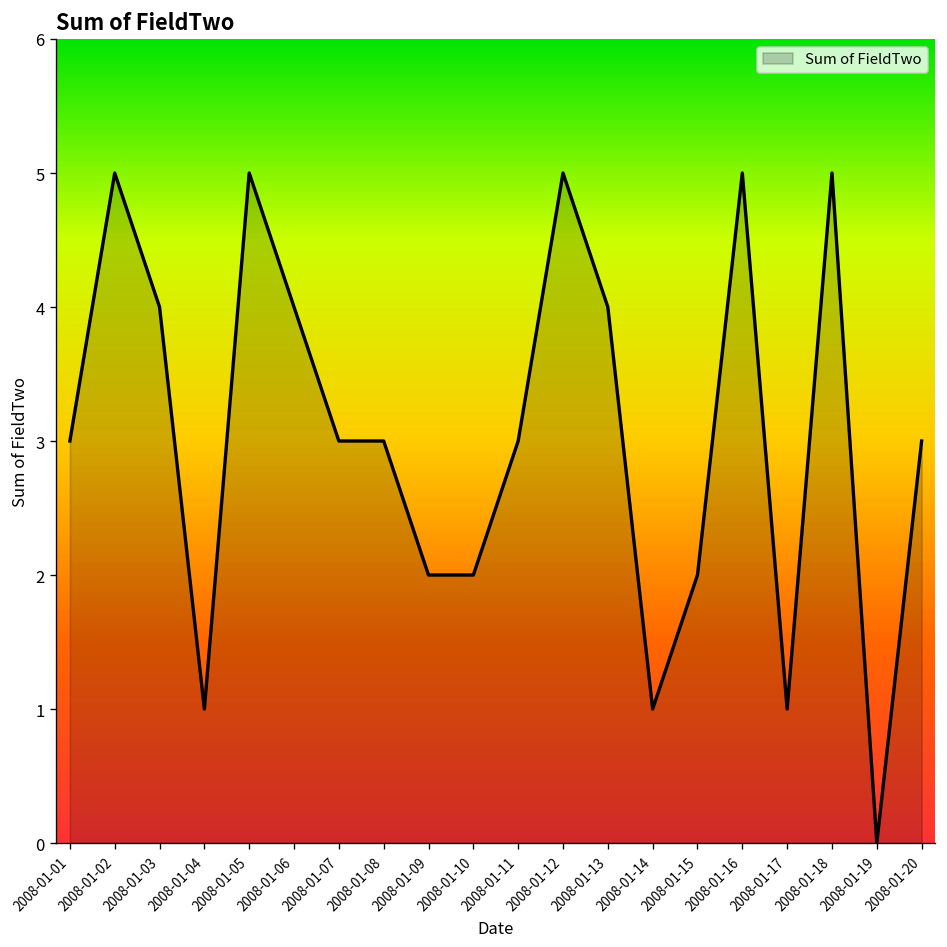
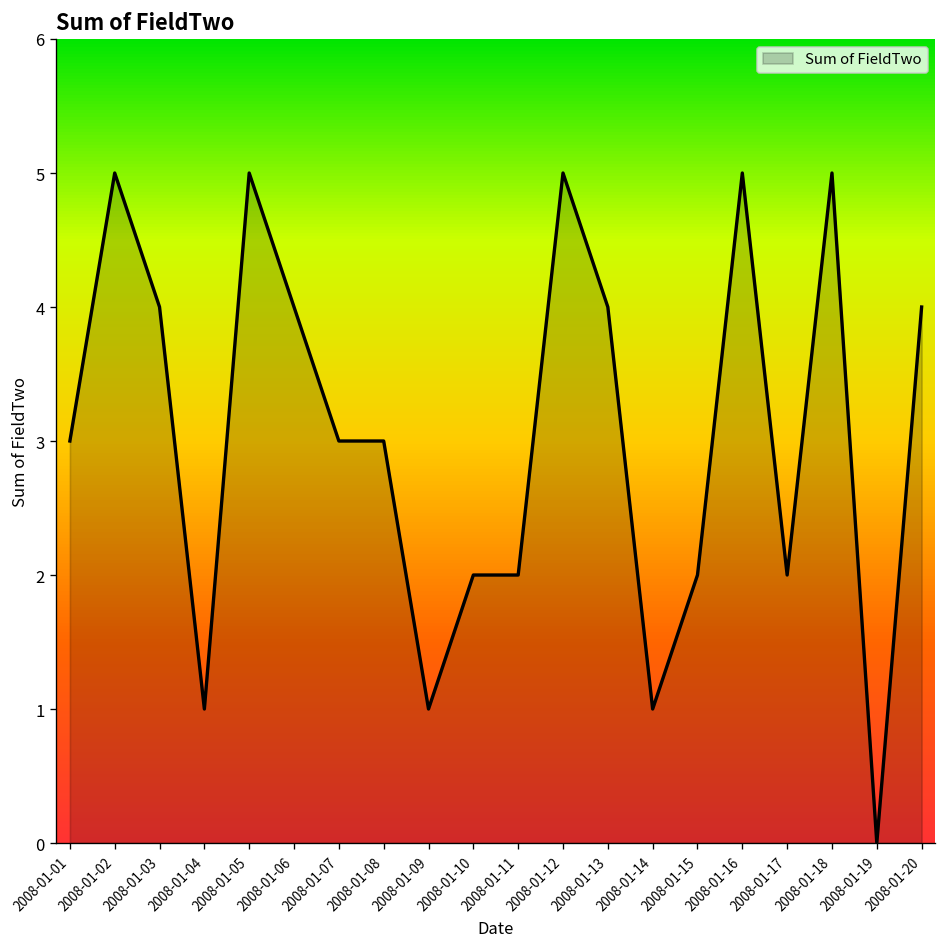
  {
    "2008-01-01": 3,
    "2008-01-02": 5,
    "2008-01-03": 4,
    "2008-01-04": 1,
    "2008-01-05": 5,
    "2008-01-06": 4,
    "2008-01-07": 3,
    "2008-01-08": 3,
-   "2008-01-09": 2,
+   "2008-01-09": 1,
    "2008-01-10": 2,
-   "2008-01-11": 3,
+   "2008-01-11": 2,
    "2008-01-12": 5,
    "2008-01-13": 4,
    "2008-01-14": 1,
    "2008-01-15": 2,
    "2008-01-16": 5,
-   "2008-01-17": 1,
+   "2008-01-17": 2,
    "2008-01-18": 5,
    "2008-01-19": 0,
-   "2008-01-20": 3
+   "2008-01-20": 4
  }
